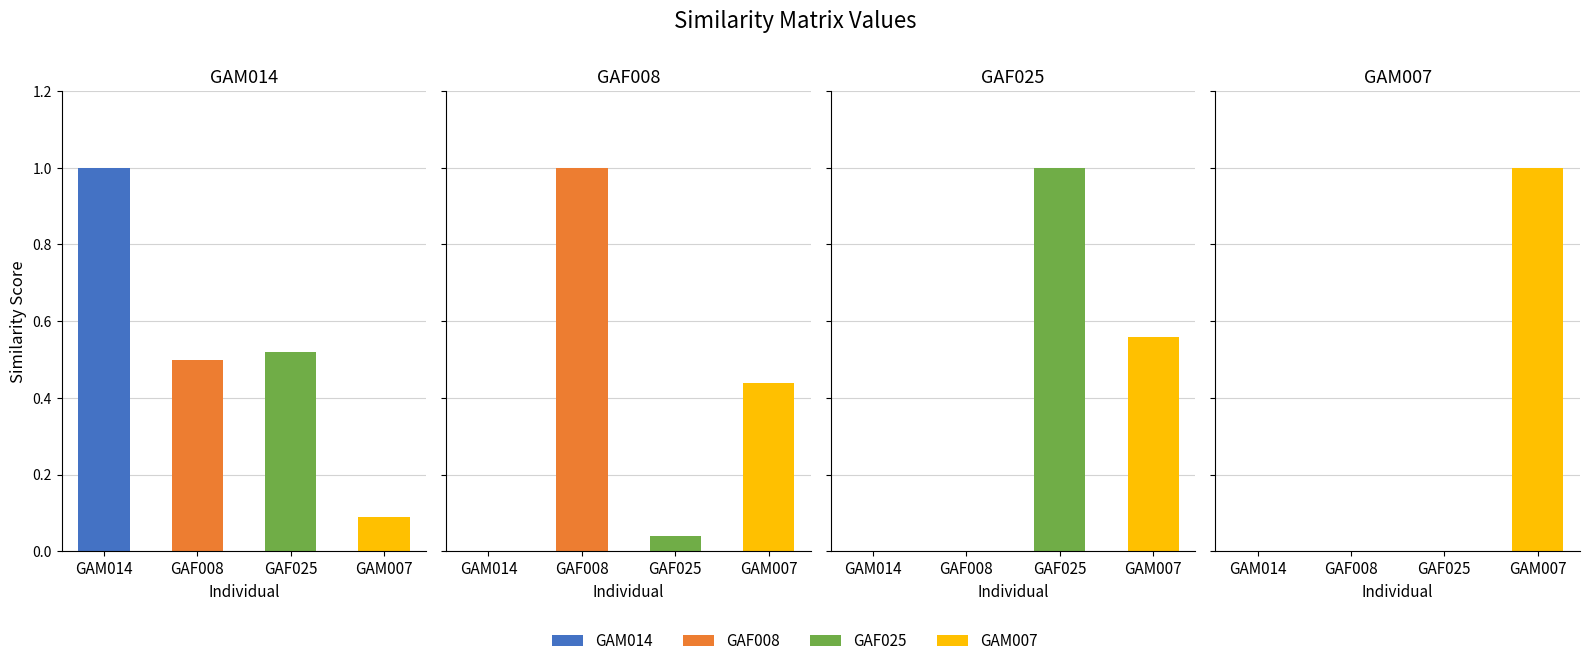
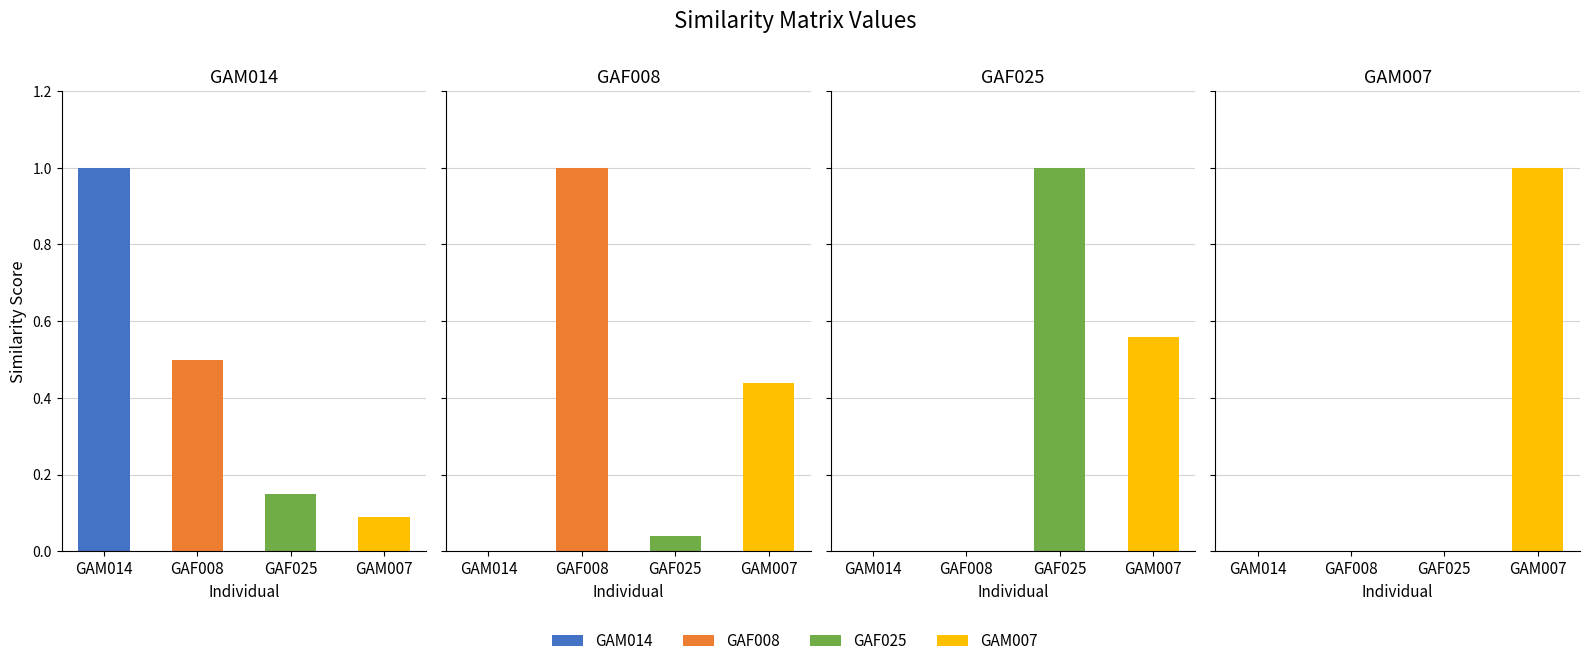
  {
    "GAM014": {
      "GAM014": 1.00,
      "GAF008": 0.50,
-     "GAF025": 0.52,
+     "GAF025": 0.15,
      "GAM007": 0.09
    }
  }
